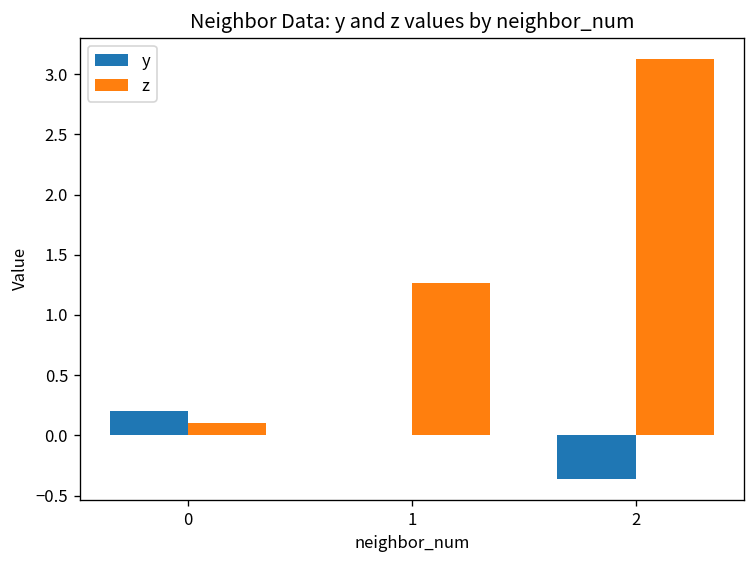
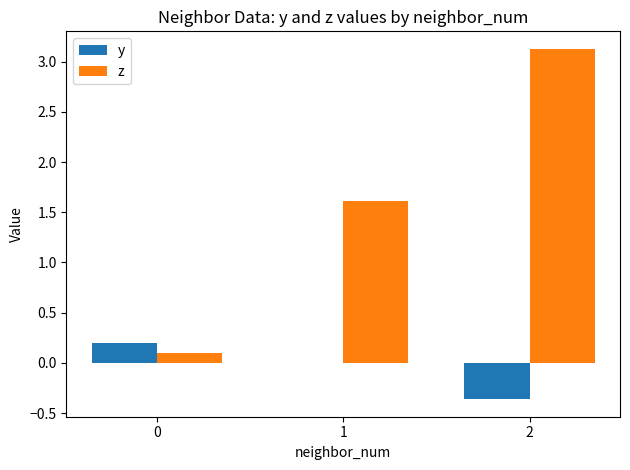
  {
    "y": {
      "0": 0.20,
      "2": -0.36
    },
    "z": {
      "0": 0.10,
-     "1": 1.27,
+     "1": 1.61,
      "2": 3.13
    }
  }
